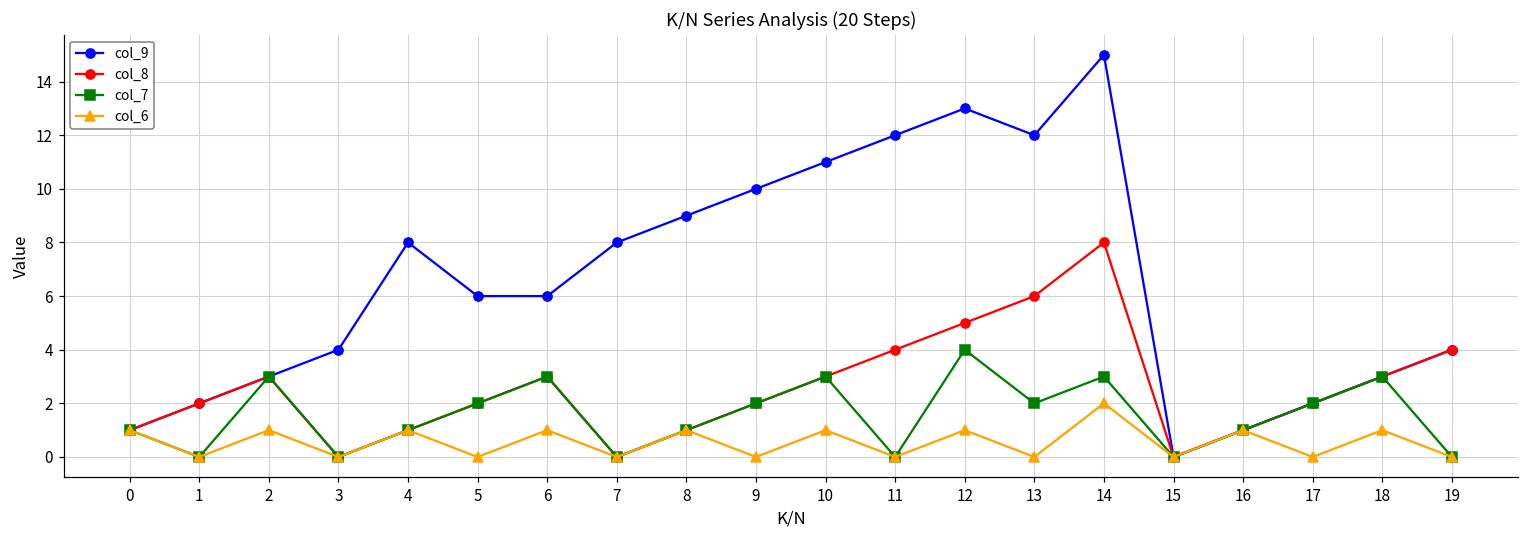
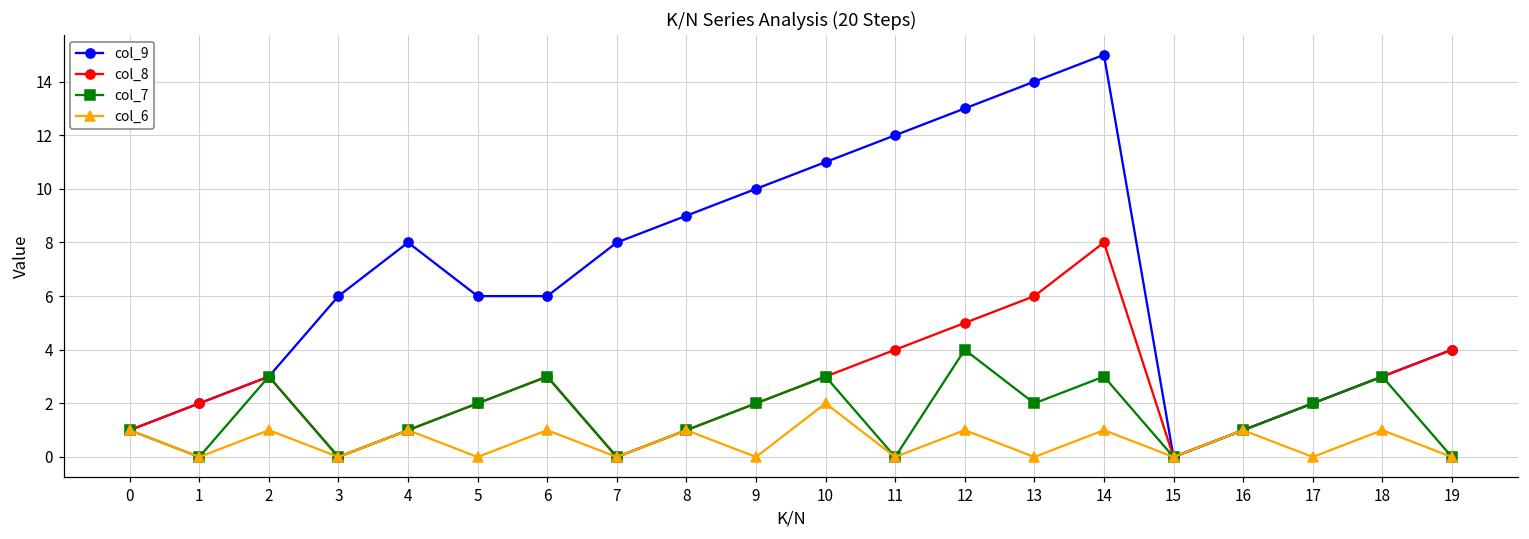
  {
    "col_9": {
-     "3": 4,
+     "3": 6,
      "4": 8,
      "5": 6,
      "6": 6,
      "7": 8,
      "8": 9,
      "9": 10,
      "10": 11,
      "11": 12,
      "12": 13,
-     "13": 12,
+     "13": 14,
      "14": 15
    },
    "col_8": {
      "11": 4,
      "12": 5,
      "13": 6,
      "14": 8
    },
    "col_7": {
      "12": 4,
      "13": 2,
      "14": 3
    },
    "col_6": {
      "2": 1,
      "5": 0,
      "6": 1,
      "9": 0,
-     "10": 1,
+     "10": 2,
      "12": 1,
      "13": 0,
-     "14": 2,
+     "14": 1,
      "17": 0,
      "18": 1
    }
  }
